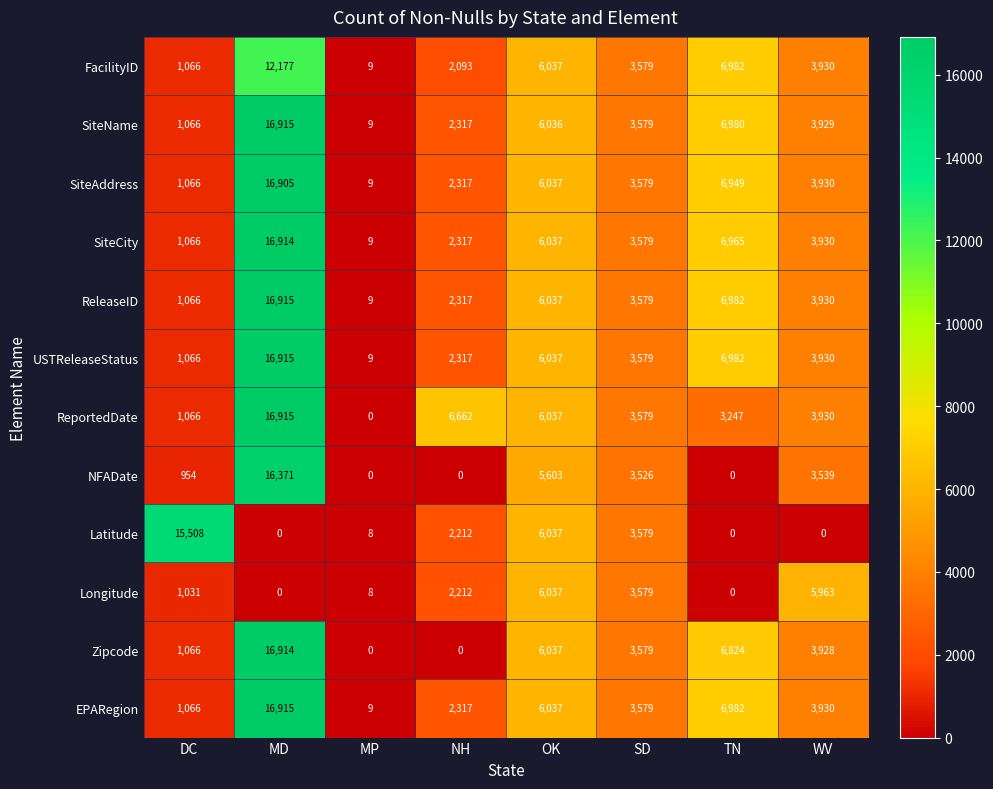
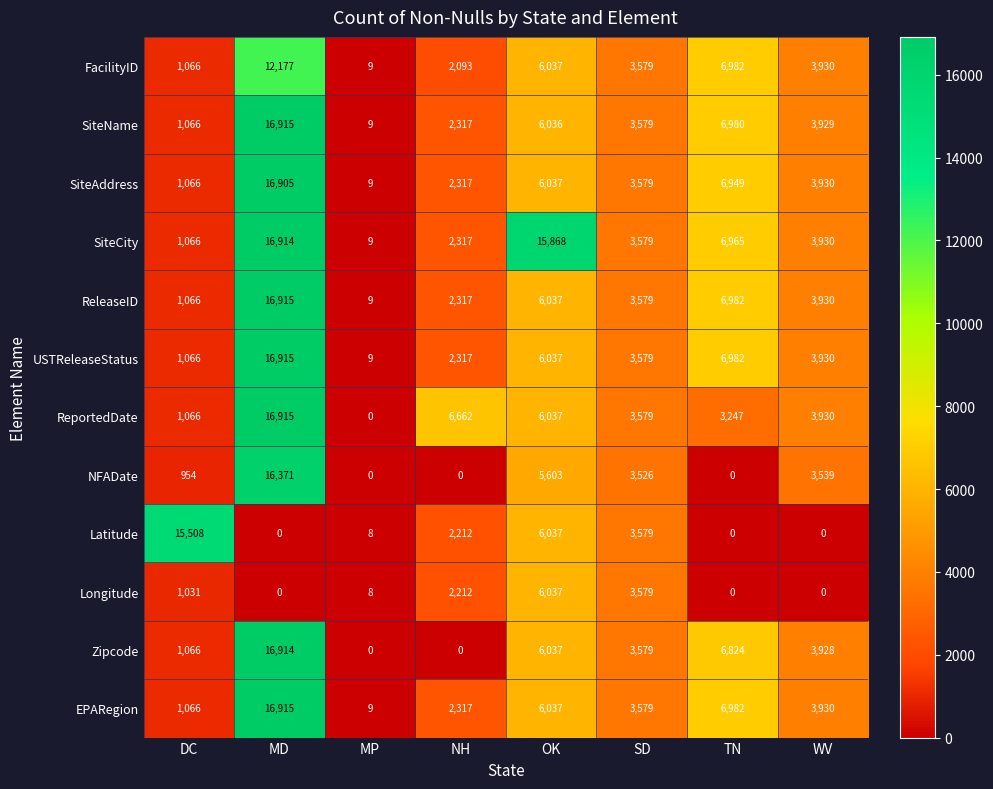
  {
    "FacilityID": {
      "DC": "1,066",
      "MD": "12,177",
      "MP": "9",
      "NH": "2,093",
      "OK": "6,037",
      "SD": "3,579",
      "TN": "6,982",
      "WV": "3,930"
    },
    "SiteName": {
      "DC": "1,066",
      "MD": "16,915",
      "MP": "9",
      "NH": "2,317",
      "OK": "6,036",
      "SD": "3,579",
      "TN": "6,980",
      "WV": "3,929"
    },
    "SiteAddress": {
      "DC": "1,066",
      "MD": "16,905",
      "MP": "9",
      "NH": "2,317",
      "OK": "6,037",
      "SD": "3,579",
      "TN": "6,949",
      "WV": "3,930"
    },
    "SiteCity": {
      "DC": "1,066",
      "MD": "16,914",
      "MP": "9",
      "NH": "2,317",
-     "OK": "6,037",
+     "OK": "15,868",
      "SD": "3,579",
      "TN": "6,965",
      "WV": "3,930"
    },
    "ReleaseID": {
      "DC": "1,066",
      "MD": "16,915",
      "MP": "9",
      "NH": "2,317",
      "OK": "6,037",
      "SD": "3,579",
      "TN": "6,982",
      "WV": "3,930"
    },
    "USTReleaseStatus": {
      "DC": "1,066",
      "MD": "16,915",
      "MP": "9",
      "NH": "2,317",
      "OK": "6,037",
      "SD": "3,579",
      "TN": "6,982",
      "WV": "3,930"
    },
    "ReportedDate": {
      "DC": "1,066",
      "MD": "16,915",
      "MP": "0",
      "NH": "6,662",
      "OK": "6,037",
      "SD": "3,579",
      "TN": "3,247",
      "WV": "3,930"
    },
    "NFADate": {
      "DC": "954",
      "MD": "16,371",
      "MP": "0",
      "NH": "0",
      "OK": "5,603",
      "SD": "3,526",
      "TN": "0",
      "WV": "3,539"
    },
    "Latitude": {
      "DC": "15,508",
      "MD": "0",
      "MP": "8",
      "NH": "2,212",
      "OK": "6,037",
      "SD": "3,579",
      "TN": "0",
      "WV": "0"
    },
    "Longitude": {
      "DC": "1,031",
      "MD": "0",
      "MP": "8",
      "NH": "2,212",
      "OK": "6,037",
      "SD": "3,579",
      "TN": "0",
-     "WV": "5,963"
+     "WV": "0"
    },
    "Zipcode": {
      "DC": "1,066",
      "MD": "16,914",
      "MP": "0",
      "NH": "0",
      "OK": "6,037",
      "SD": "3,579",
      "TN": "6,824",
      "WV": "3,928"
    },
    "EPARegion": {
      "DC": "1,066",
      "MD": "16,915",
      "MP": "9",
      "NH": "2,317",
      "OK": "6,037",
      "SD": "3,579",
      "TN": "6,982",
      "WV": "3,930"
    }
  }
